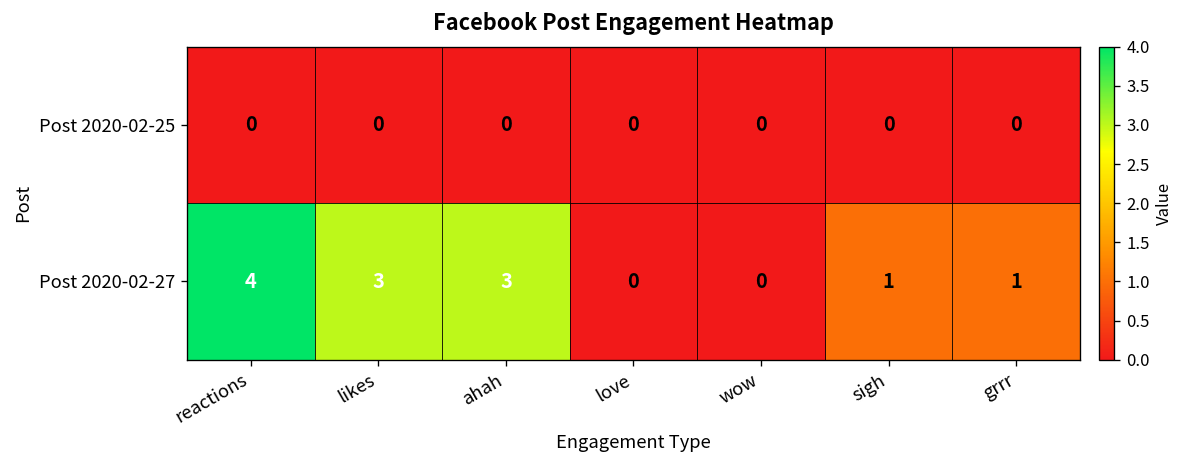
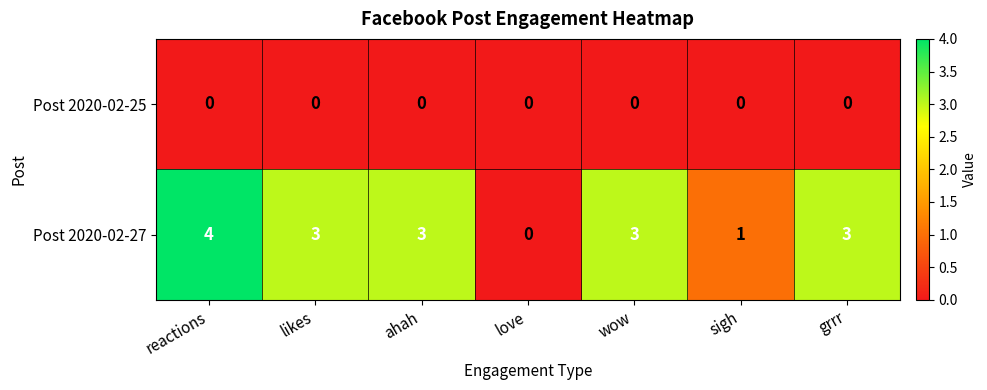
  {
    "Post 2020-02-25": {
      "reactions": 0,
      "likes": 0,
      "ahah": 0,
      "love": 0,
      "wow": 0,
      "sigh": 0,
      "grrr": 0
    },
    "Post 2020-02-27": {
      "reactions": 4,
      "likes": 3,
      "ahah": 3,
      "love": 0,
-     "wow": 0,
+     "wow": 3,
      "sigh": 1,
-     "grrr": 1
+     "grrr": 3
    }
  }
